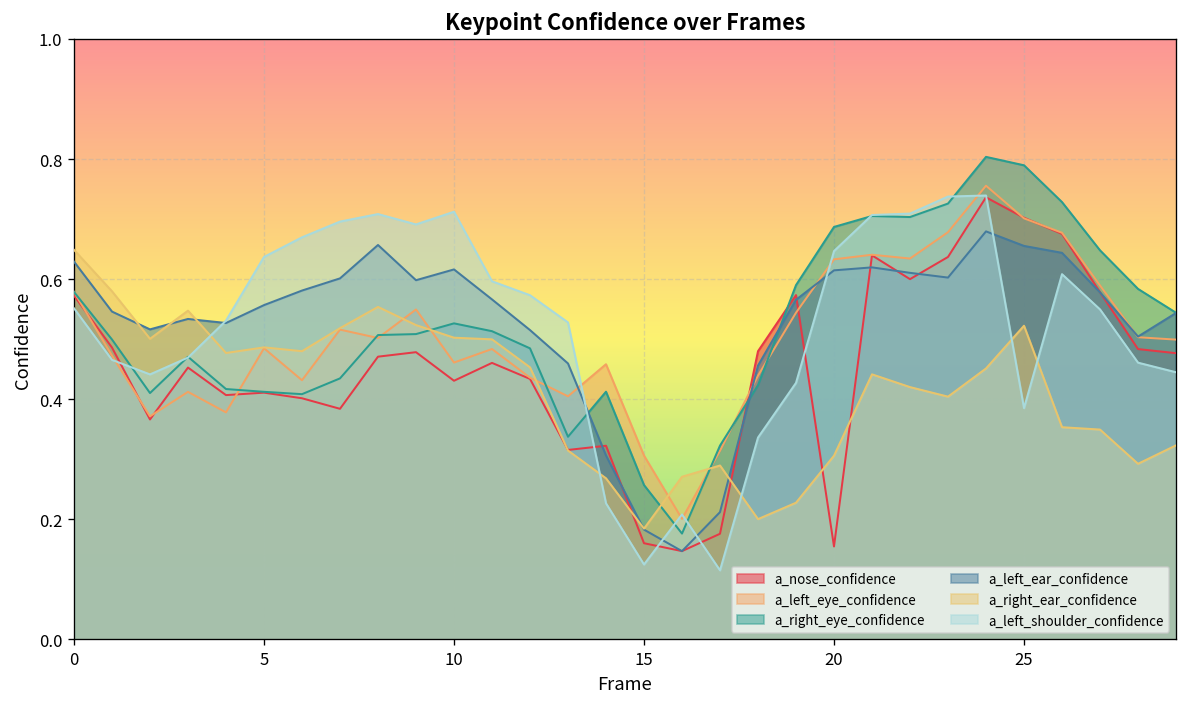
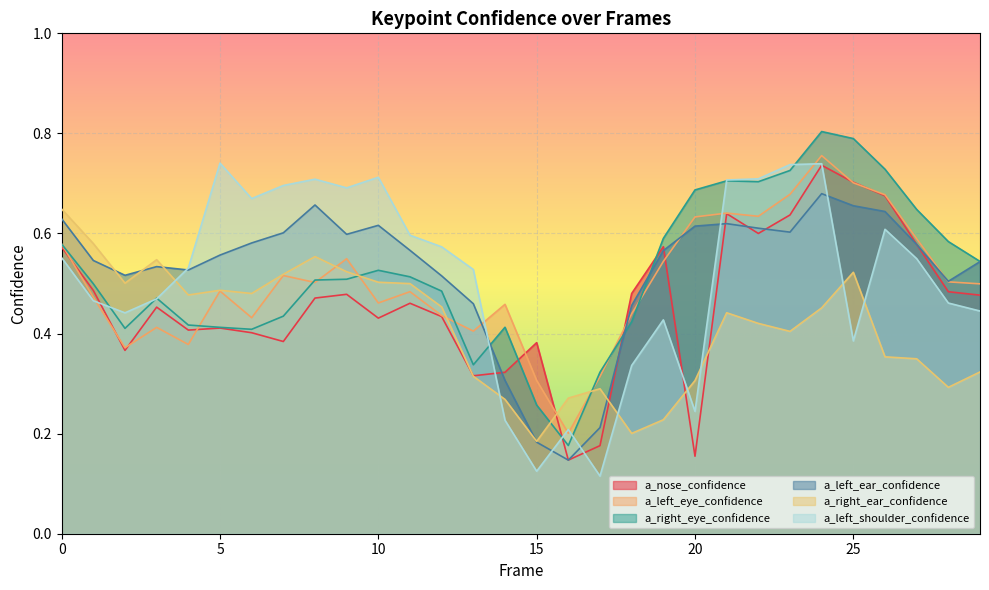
  {
    "a_nose_confidence": {
      "0": 0.57,
      "10": 0.43,
-     "15": 0.16,
+     "15": 0.38,
      "20": 0.15
    },
    "a_left_shoulder_confidence": {
      "0": 0.55,
-     "5": 0.64,
+     "5": 0.74,
      "10": 0.71,
      "15": 0.12,
-     "20": 0.65,
+     "20": 0.24,
      "25": 0.39
    }
  }
